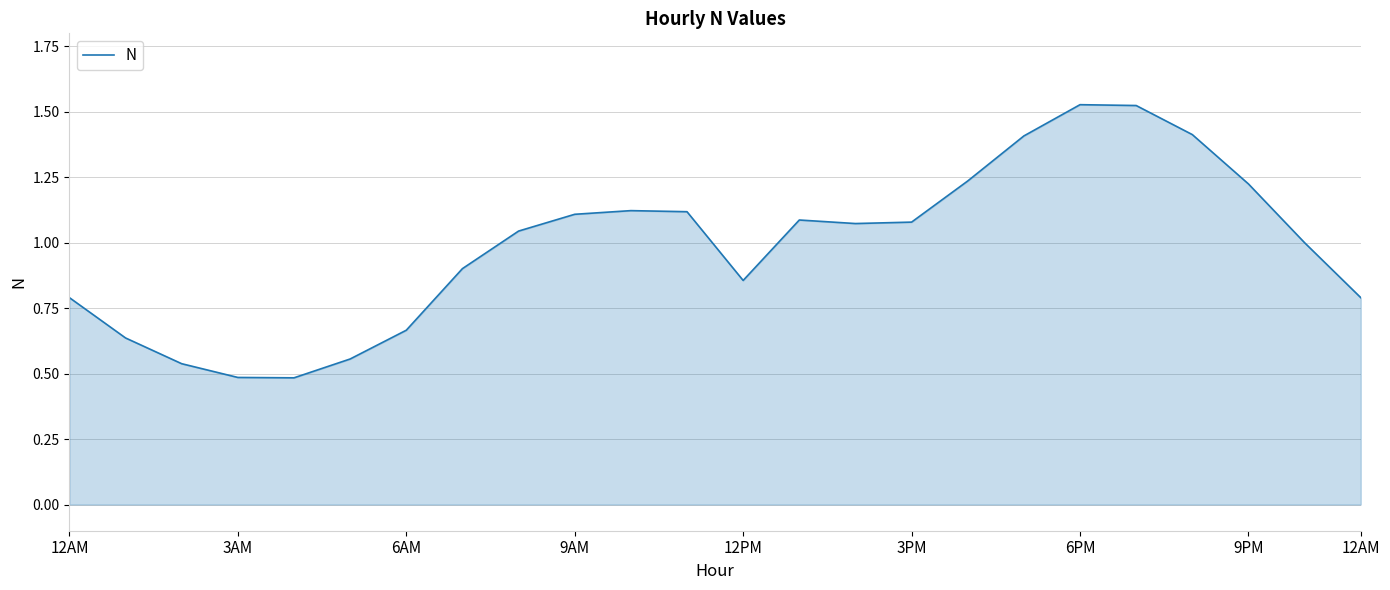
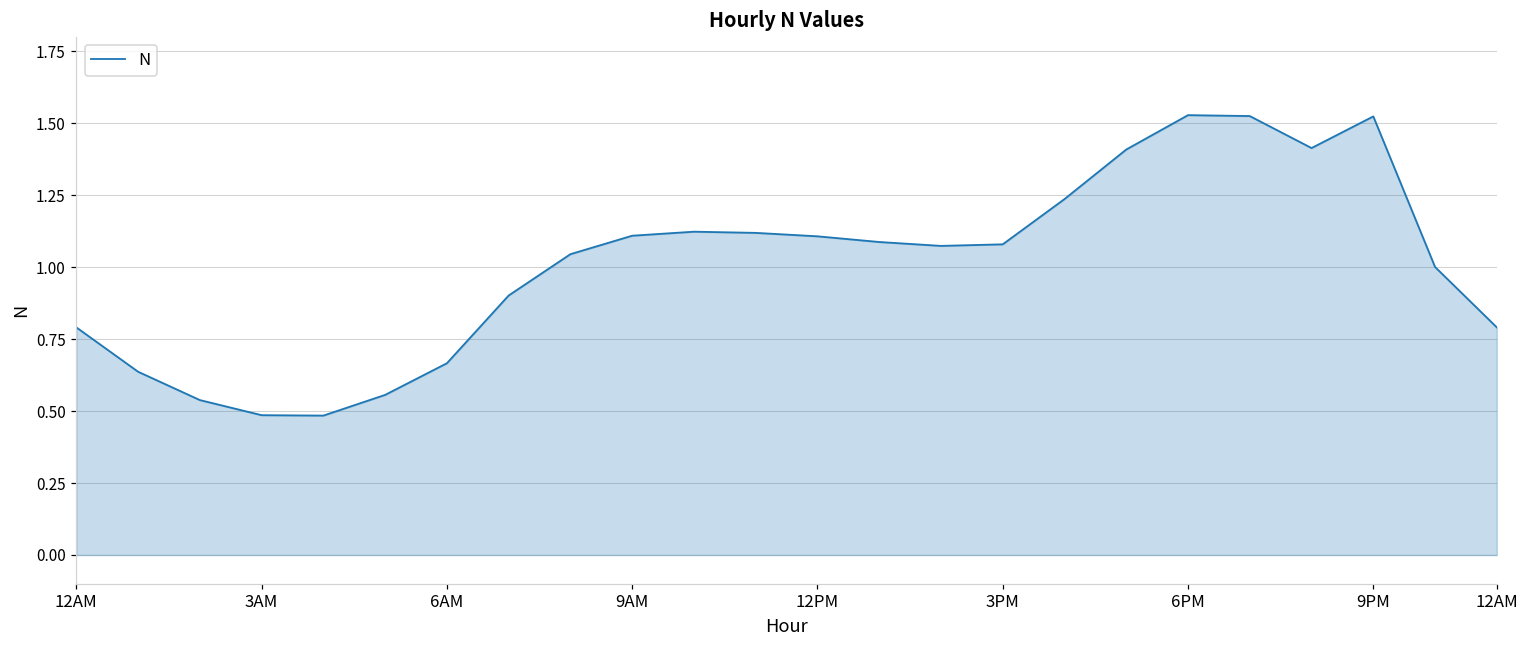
  {
    "3AM": 0.49,
    "6AM": 0.67,
    "9AM": 1.11,
-   "12PM": 0.86,
+   "12PM": 1.11,
    "3PM": 1.08,
    "6PM": 1.53,
-   "9PM": 1.22
+   "9PM": 1.52
  }
